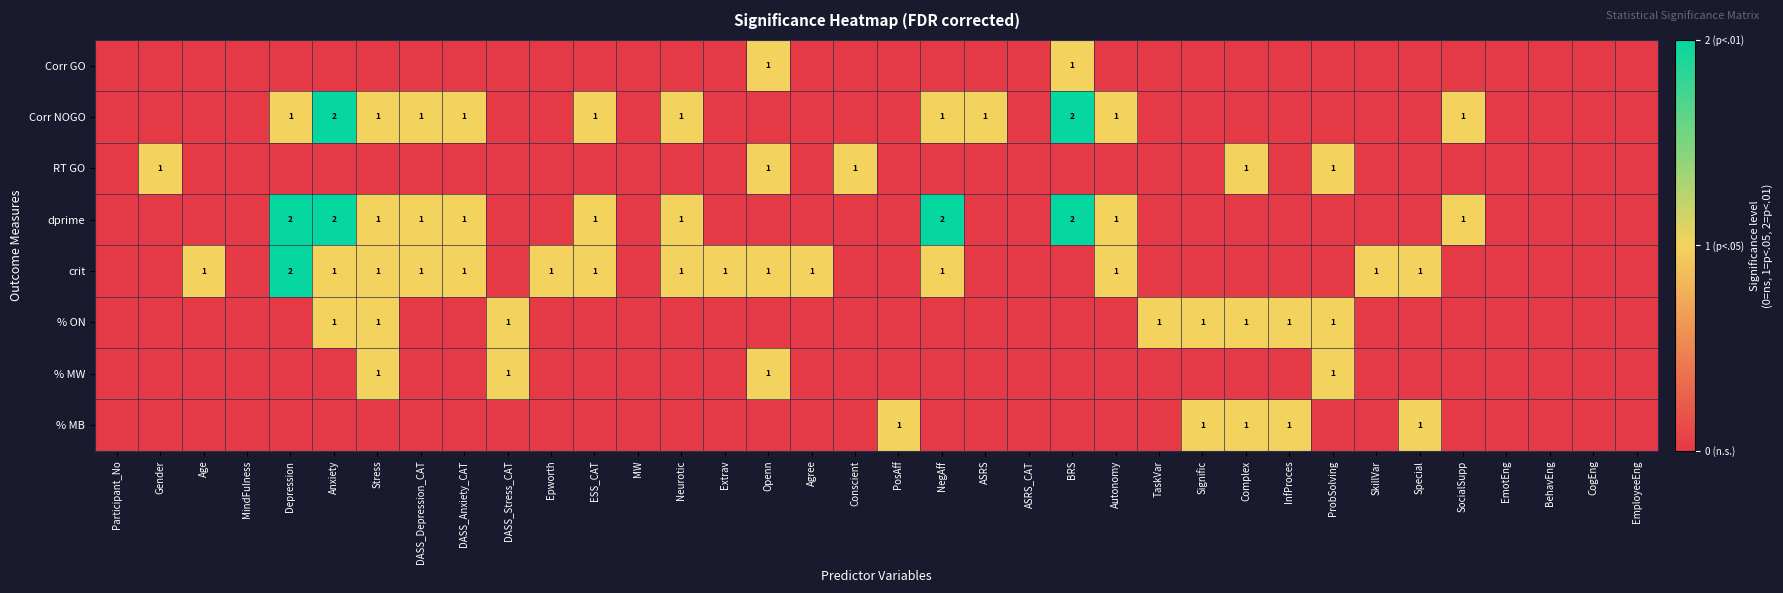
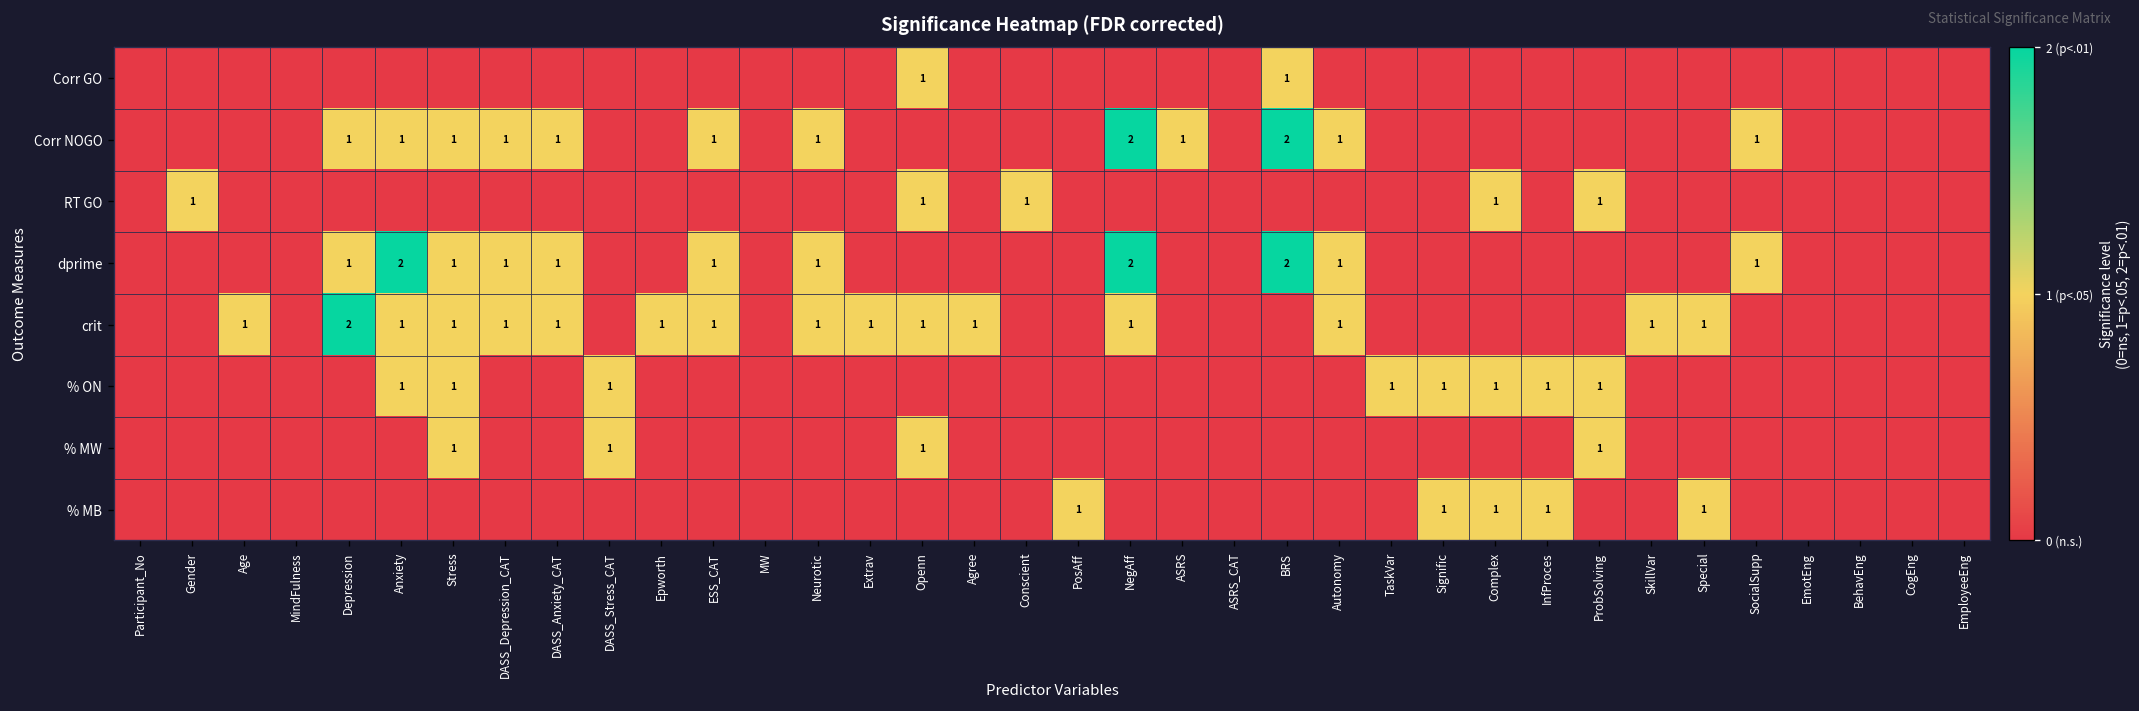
  {
    "Corr GO": {
      "Openn": 1,
      "BRS": 1
    },
    "Corr NOGO": {
      "Depression": 1,
-     "Anxiety": 2,
+     "Anxiety": 1,
      "Stress": 1,
      "DASS_Depression_CAT": 1,
      "DASS_Anxiety_CAT": 1,
      "ESS_CAT": 1,
      "Neurotic": 1,
-     "NegAff": 1,
+     "NegAff": 2,
      "ASRS": 1,
      "BRS": 2,
      "Autonomy": 1,
      "SocialSupp": 1
    },
    "RT GO": {
      "Gender": 1,
      "Openn": 1,
      "Conscient": 1,
      "Complex": 1,
      "ProbSolving": 1
    },
    "dprime": {
-     "Depression": 2,
+     "Depression": 1,
      "Anxiety": 2,
      "Stress": 1,
      "DASS_Depression_CAT": 1,
      "DASS_Anxiety_CAT": 1,
      "ESS_CAT": 1,
      "Neurotic": 1,
      "NegAff": 2,
      "BRS": 2,
      "Autonomy": 1,
      "SocialSupp": 1
    },
    "crit": {
      "Age": 1,
      "Depression": 2,
      "Anxiety": 1,
      "Stress": 1,
      "DASS_Depression_CAT": 1,
      "DASS_Anxiety_CAT": 1,
      "Epworth": 1,
      "ESS_CAT": 1,
      "Neurotic": 1,
      "Extrav": 1,
      "Openn": 1,
      "Agree": 1,
      "NegAff": 1,
      "Autonomy": 1,
      "SkillVar": 1,
      "Special": 1
    },
    "% ON": {
      "Anxiety": 1,
      "Stress": 1,
      "DASS_Stress_CAT": 1,
      "TaskVar": 1,
      "Signific": 1,
      "Complex": 1,
      "InfProces": 1,
      "ProbSolving": 1
    },
    "% MW": {
      "Stress": 1,
      "DASS_Stress_CAT": 1,
      "Openn": 1,
      "ProbSolving": 1
    },
    "% MB": {
      "PosAff": 1,
      "Signific": 1,
      "Complex": 1,
      "InfProces": 1,
      "Special": 1
    }
  }
